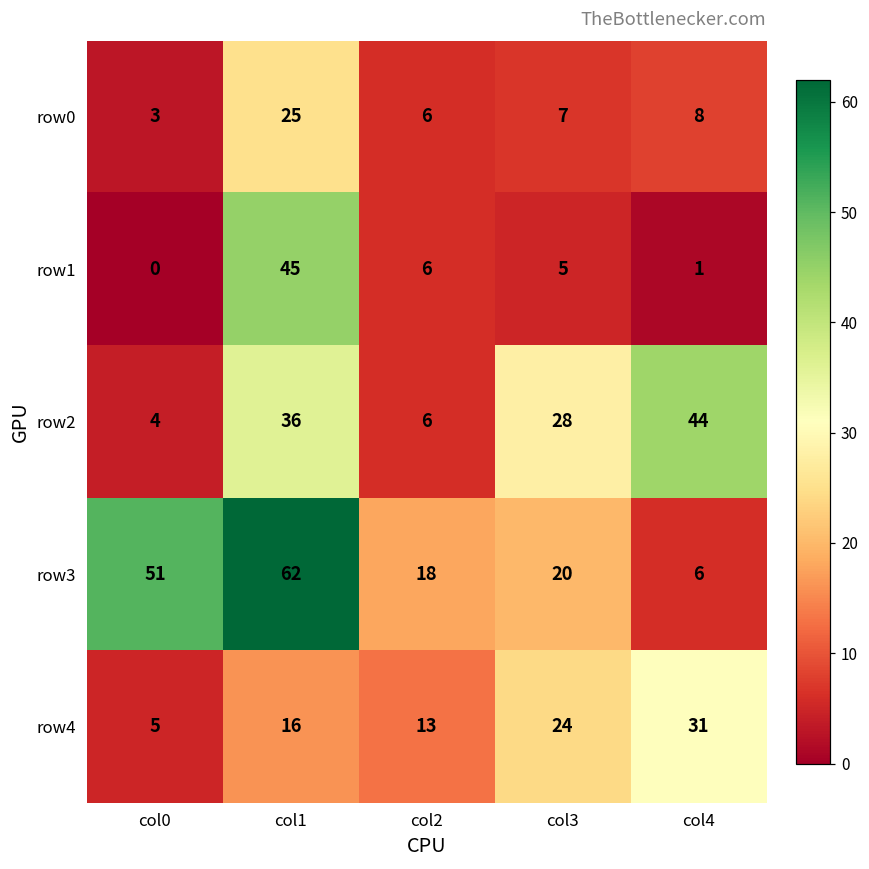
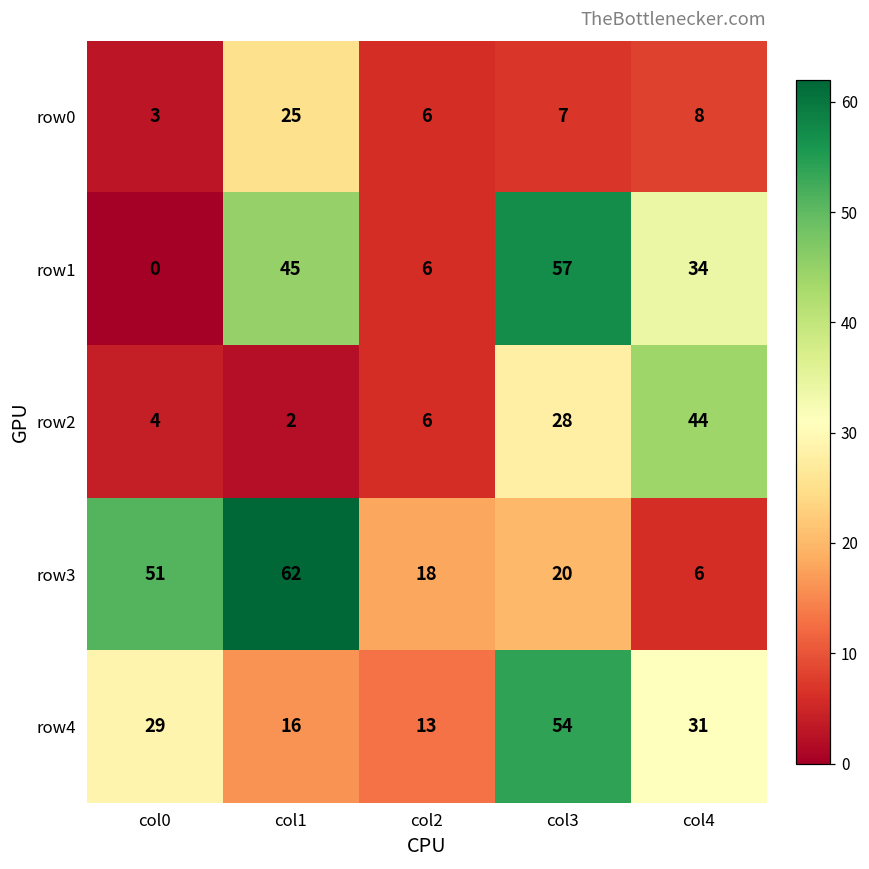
  {
    "row0": {
      "col0": 3,
      "col1": 25,
      "col2": 6,
      "col3": 7,
      "col4": 8
    },
    "row1": {
      "col0": 0,
      "col1": 45,
      "col2": 6,
-     "col3": 5,
-     "col4": 1
+     "col3": 57,
+     "col4": 34
    },
    "row2": {
      "col0": 4,
-     "col1": 36,
+     "col1": 2,
      "col2": 6,
      "col3": 28,
      "col4": 44
    },
    "row3": {
      "col0": 51,
      "col1": 62,
      "col2": 18,
      "col3": 20,
      "col4": 6
    },
    "row4": {
-     "col0": 5,
+     "col0": 29,
      "col1": 16,
      "col2": 13,
-     "col3": 24,
+     "col3": 54,
      "col4": 31
    }
  }
